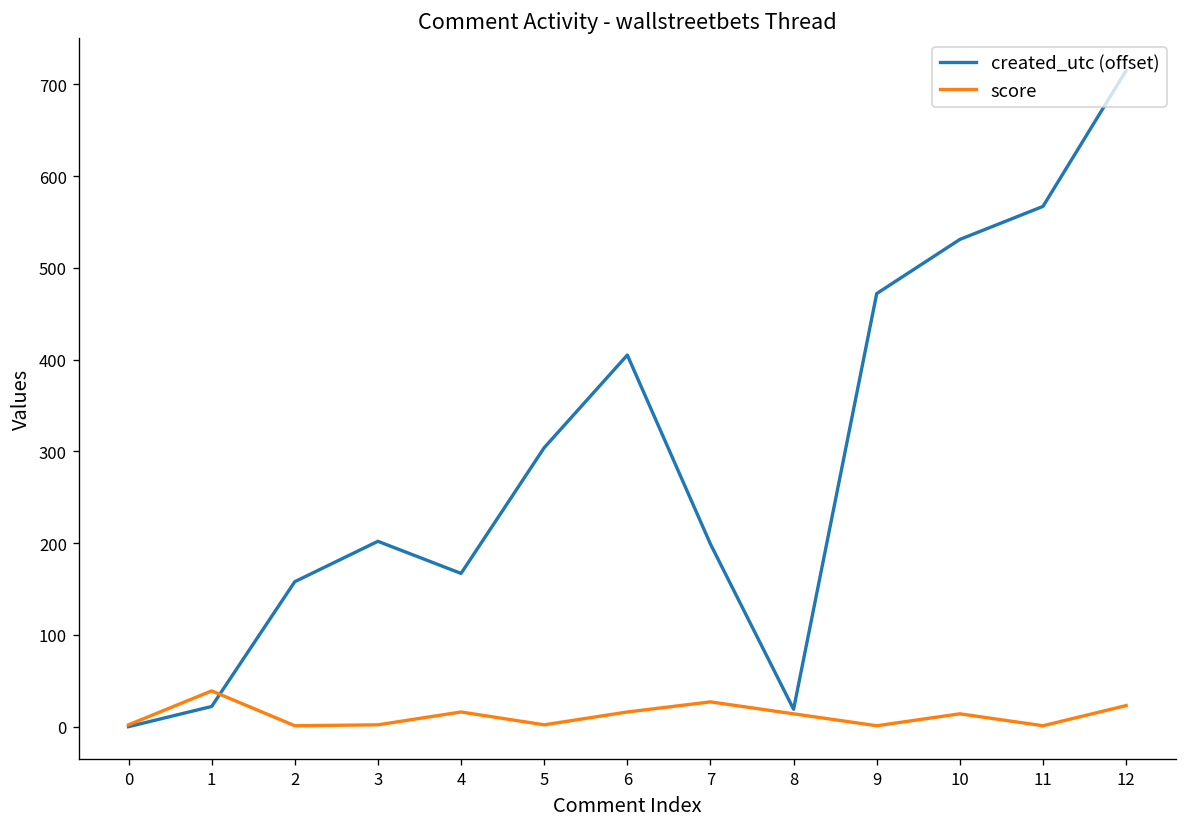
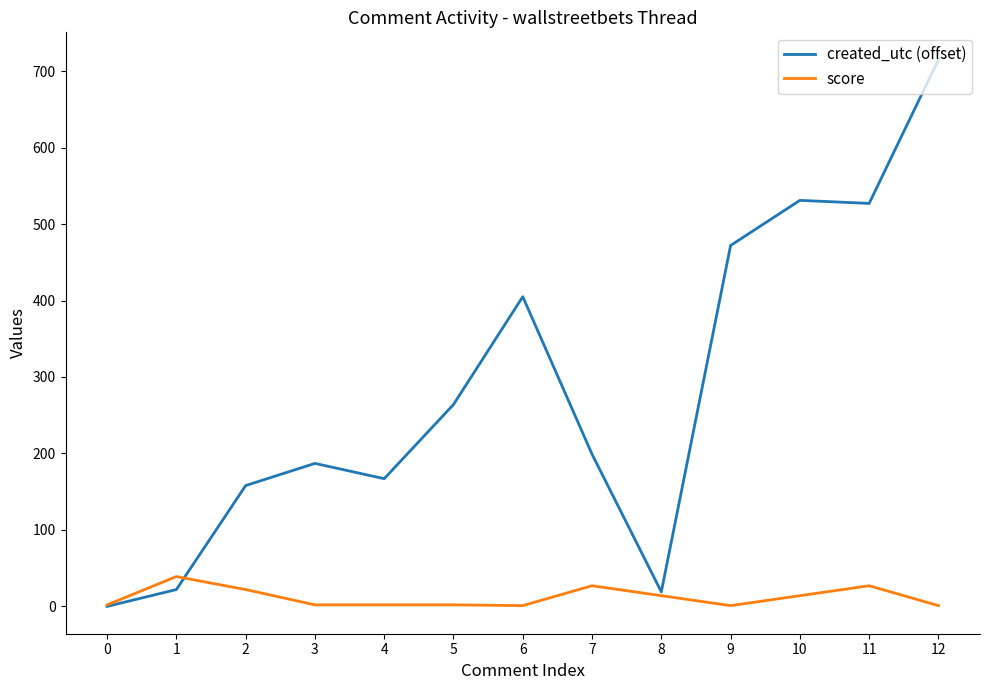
  {
    "created_utc (offset)": {
      "1": 20,
      "2": 160,
-     "3": 200,
+     "3": 190,
      "4": 170,
-     "5": 300,
+     "5": 260,
      "6": 410,
      "7": 200,
      "8": 20,
      "9": 470,
      "10": 530,
-     "11": 570
+     "11": 530
    },
    "score": {
      "1": 40,
-     "2": 0,
+     "2": 20,
      "3": 0,
-     "4": 20,
+     "4": 0,
      "5": 0,
-     "6": 20,
+     "6": 0,
      "7": 30,
      "8": 10,
      "9": 0,
      "10": 10,
-     "11": 0,
-     "12": 20
+     "11": 30,
+     "12": 0
    }
  }
